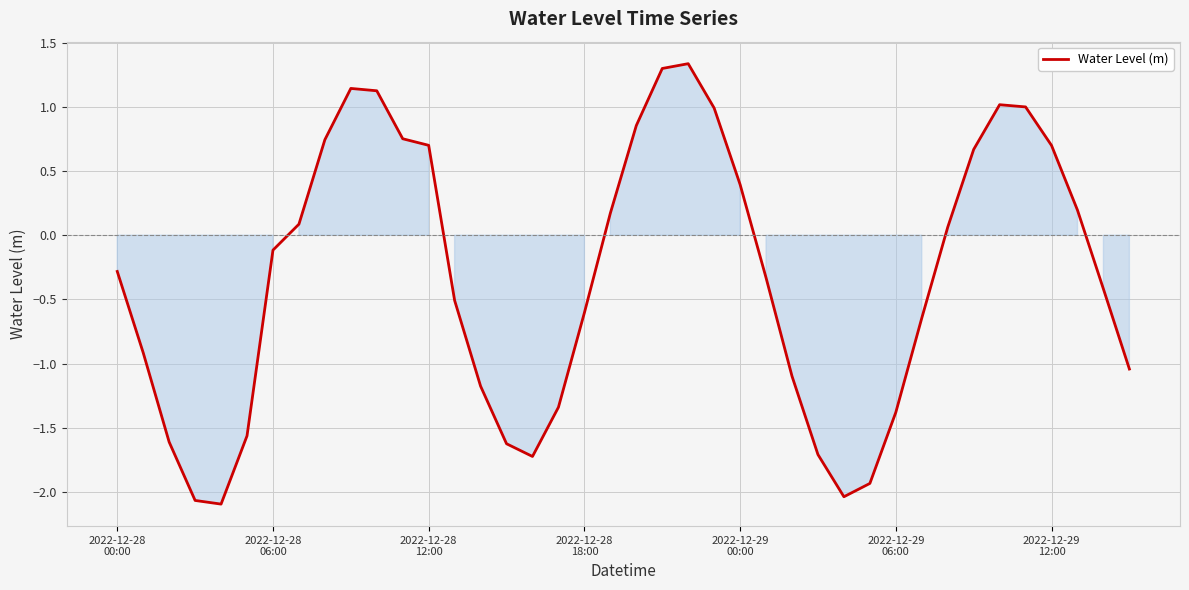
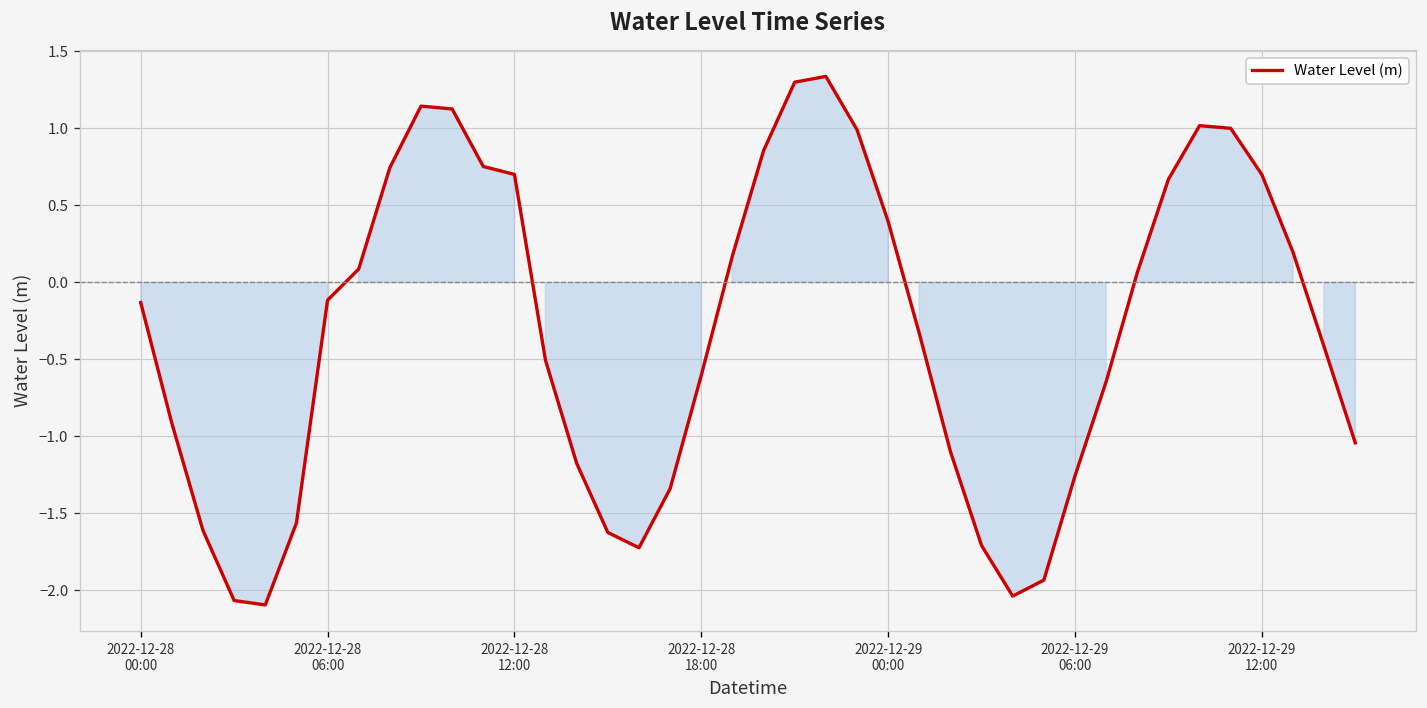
  {
-   "2022-12-28 00:00": -0.28,
+   "2022-12-28 00:00": -0.13,
    "2022-12-28 06:00": -0.12,
    "2022-12-28 12:00": 0.70,
    "2022-12-28 18:00": -0.60,
    "2022-12-29 00:00": 0.40,
-   "2022-12-29 06:00": -1.38,
+   "2022-12-29 06:00": -1.26,
    "2022-12-29 12:00": 0.70
  }
